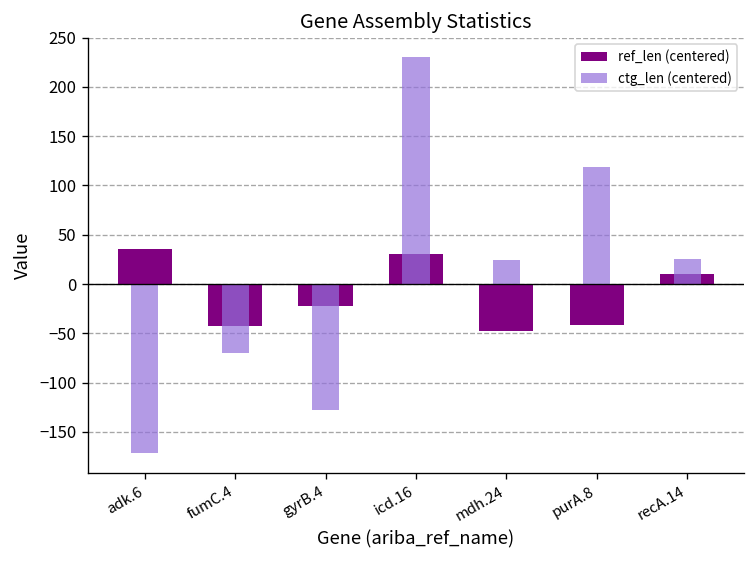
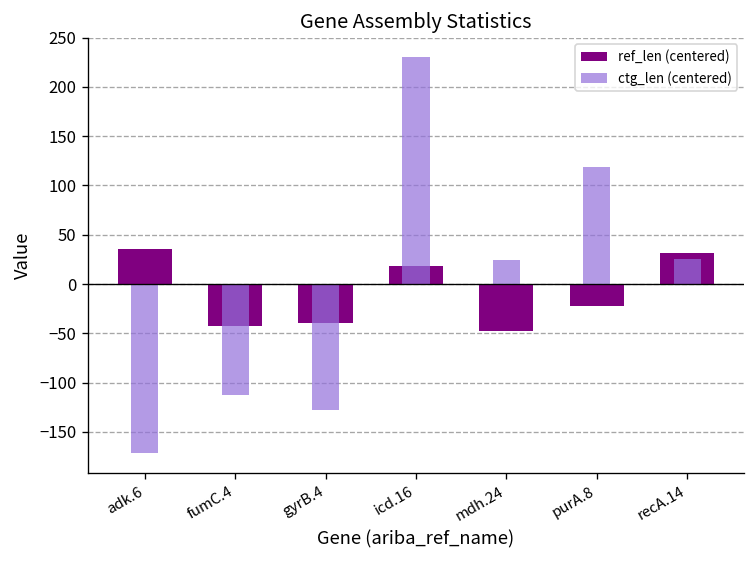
  {
    "ref_len (centered)": {
      "adk.6": 40,
-     "gyrB.4": -20,
-     "icd.16": 30,
+     "gyrB.4": -40,
+     "icd.16": 20,
      "mdh.24": -50,
-     "purA.8": -40,
-     "recA.14": 10
+     "purA.8": -20,
+     "recA.14": 30
    },
    "ctg_len (centered)": {
      "adk.6": -170,
-     "fumC.4": -70,
+     "fumC.4": -110,
      "gyrB.4": -130,
      "icd.16": 230,
      "mdh.24": 20,
      "purA.8": 120
    }
  }
